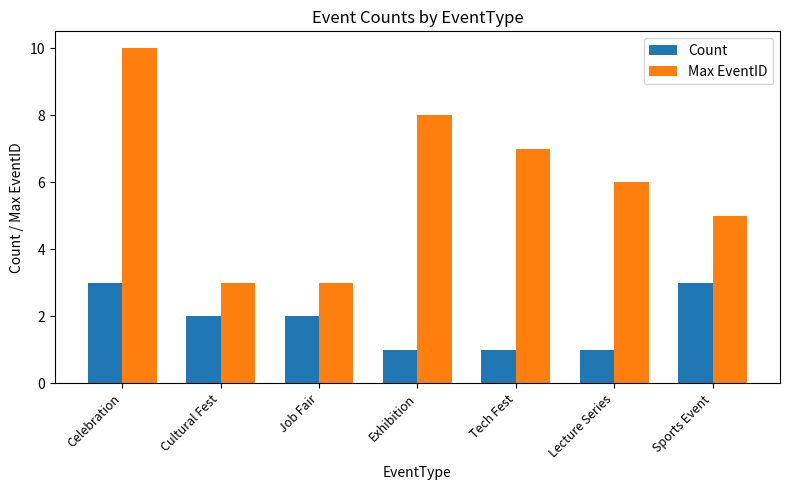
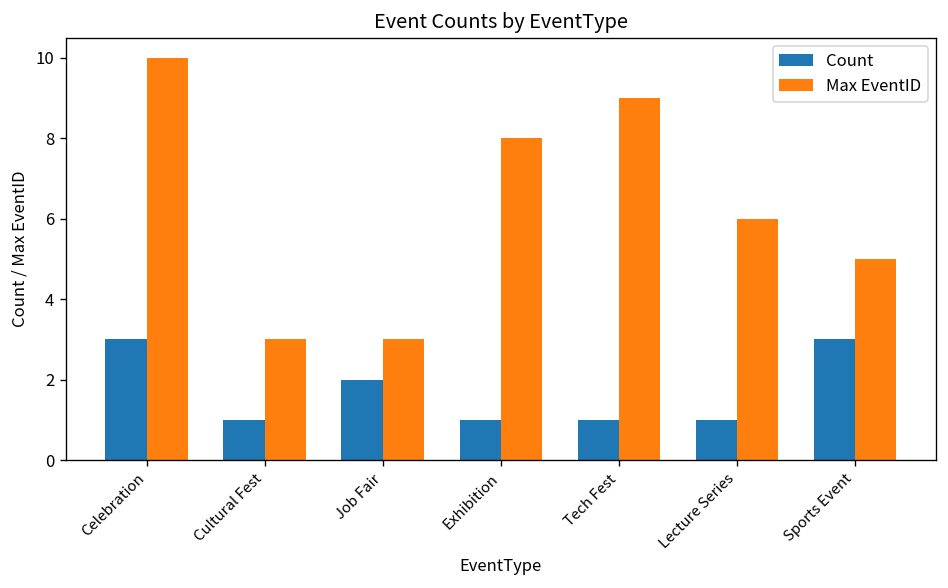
  {
    "Count": {
      "Celebration": 3,
-     "Cultural Fest": 2,
+     "Cultural Fest": 1,
      "Job Fair": 2,
      "Exhibition": 1,
      "Tech Fest": 1,
      "Lecture Series": 1,
      "Sports Event": 3
    },
    "Max EventID": {
      "Celebration": 10,
      "Cultural Fest": 3,
      "Job Fair": 3,
      "Exhibition": 8,
-     "Tech Fest": 7,
+     "Tech Fest": 9,
      "Lecture Series": 6,
      "Sports Event": 5
    }
  }
